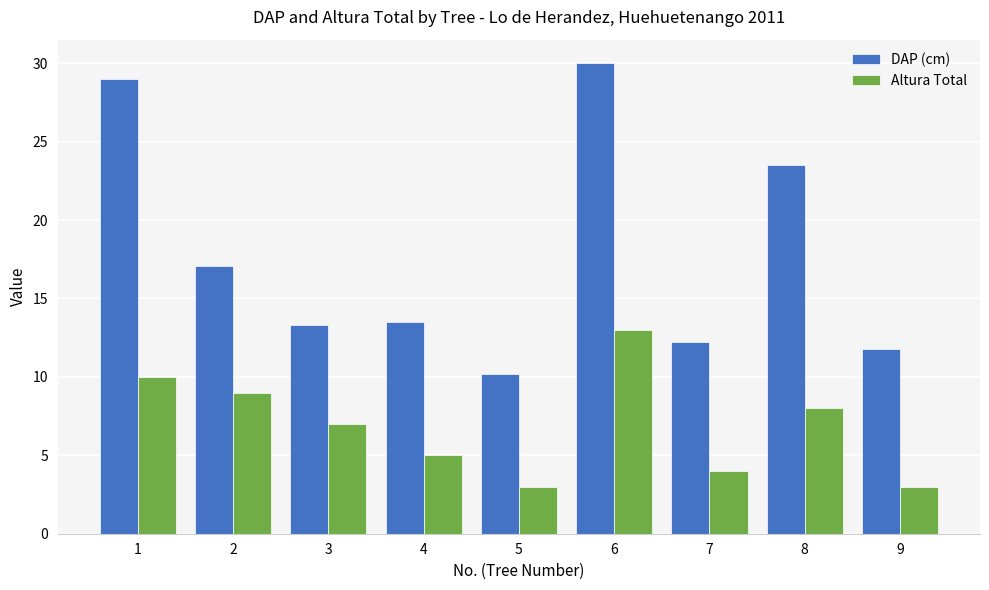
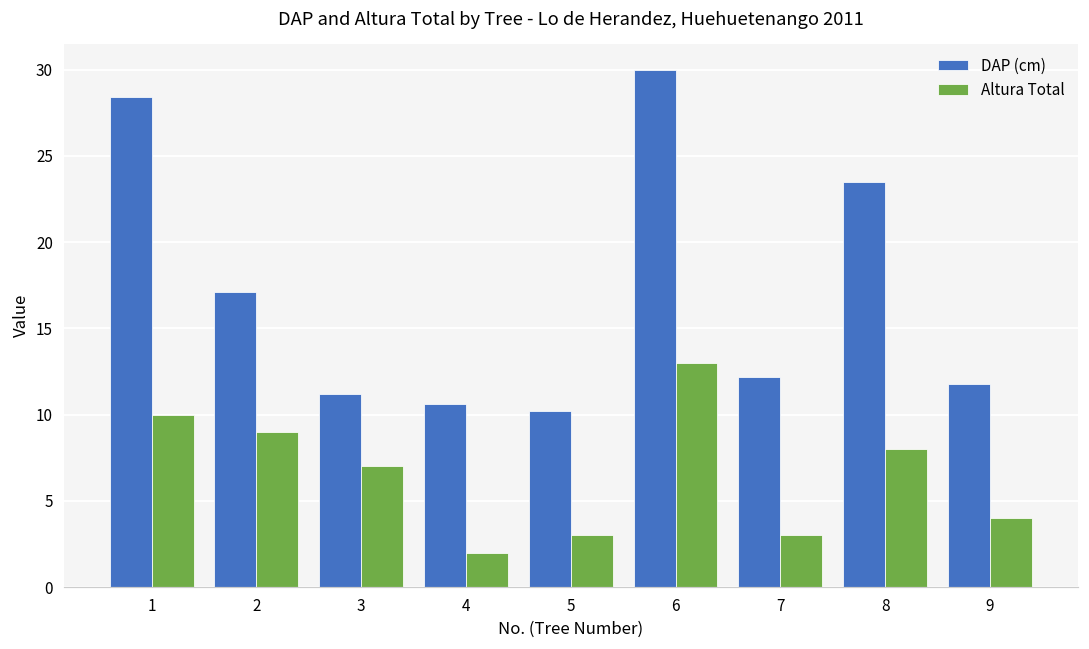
  {
    "DAP (cm)": {
-     "1": 29.0,
+     "1": 28.4,
      "2": 17.1,
-     "3": 13.3,
-     "4": 13.5,
+     "3": 11.2,
+     "4": 10.6,
      "5": 10.2,
      "6": 30.0,
      "7": 12.2,
      "8": 23.5,
      "9": 11.8
    },
    "Altura Total": {
      "1": 10,
      "2": 9,
      "3": 7,
-     "4": 5,
+     "4": 2,
      "5": 3,
      "6": 13,
-     "7": 4,
+     "7": 3,
      "8": 8,
-     "9": 3
+     "9": 4
    }
  }
